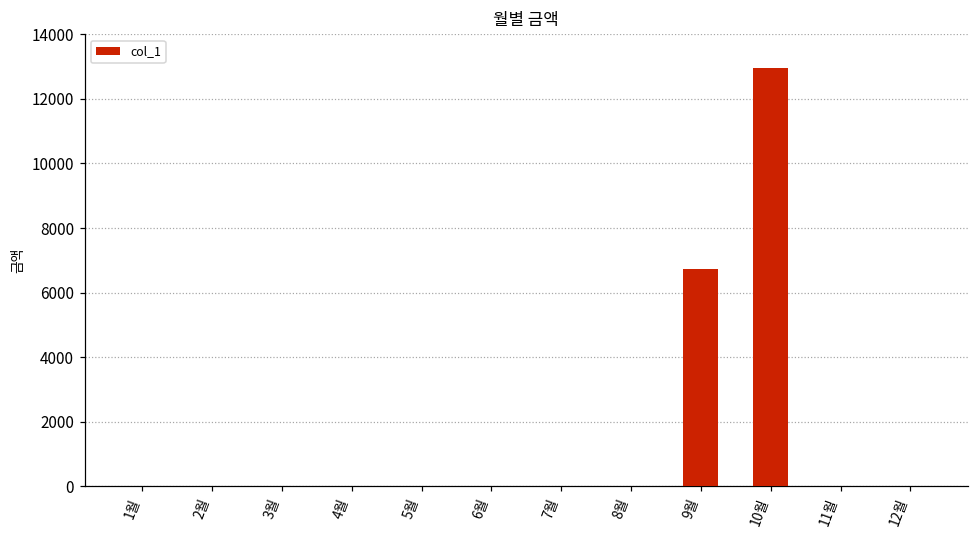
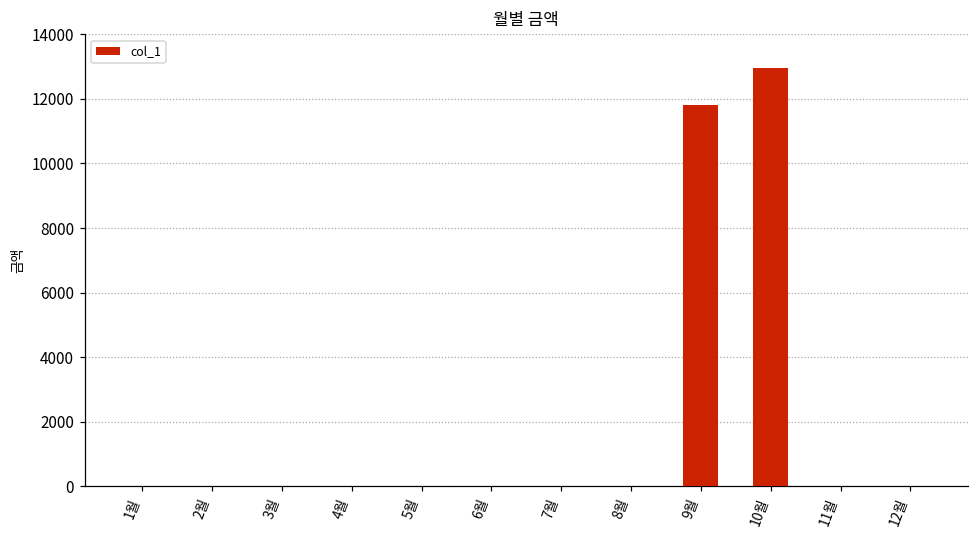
  {
    "1월": 0,
    "2월": 0,
    "3월": 0,
    "4월": 0,
    "5월": 0,
    "6월": 0,
    "7월": 0,
    "8월": 0,
-   "9월": 6700,
+   "9월": 11800,
    "10월": 13000,
    "11월": 0,
    "12월": 0
  }
